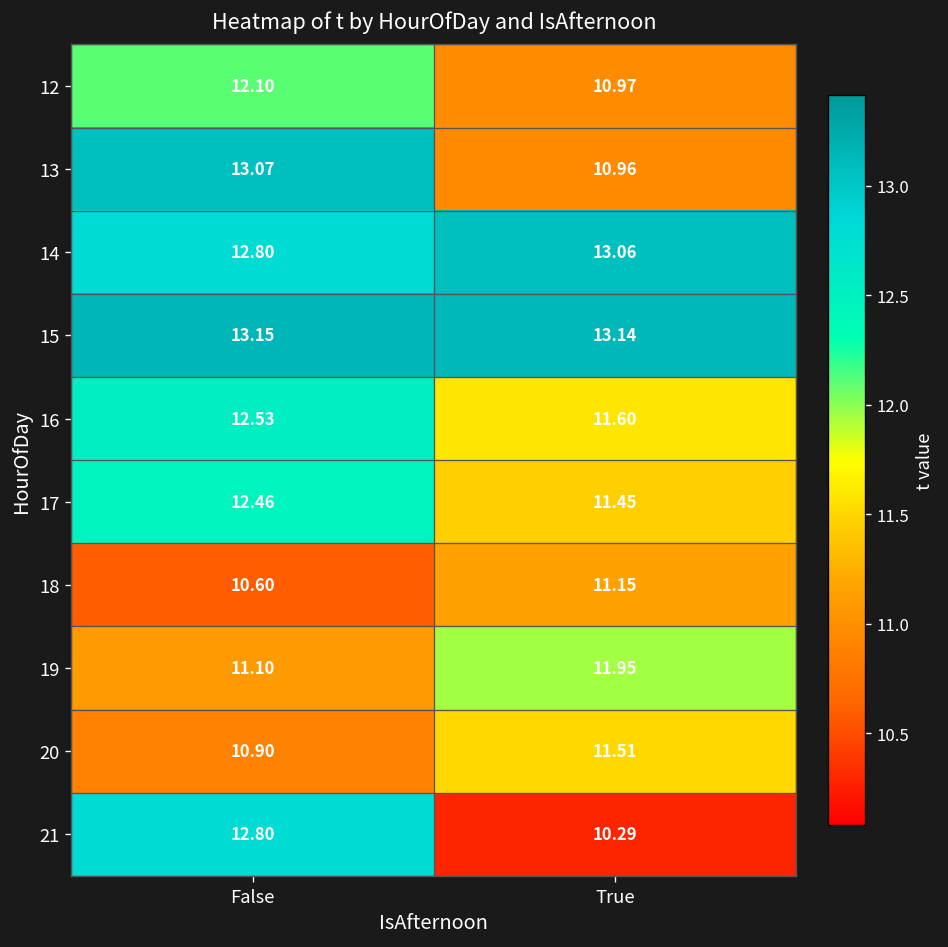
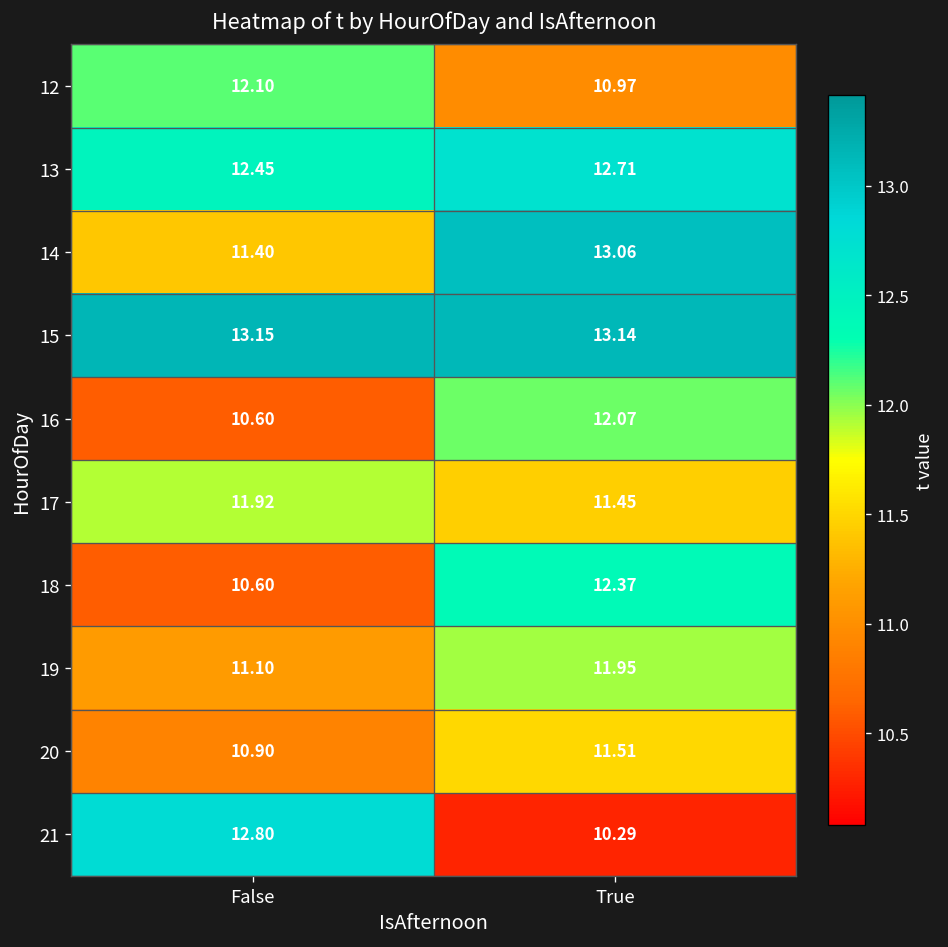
  {
    "12": {
      "False": 12.10,
      "True": 10.97
    },
    "13": {
-     "False": 13.07,
-     "True": 10.96
+     "False": 12.45,
+     "True": 12.71
    },
    "14": {
-     "False": 12.80,
+     "False": 11.40,
      "True": 13.06
    },
    "15": {
      "False": 13.15,
      "True": 13.14
    },
    "16": {
-     "False": 12.53,
-     "True": 11.60
+     "False": 10.60,
+     "True": 12.07
    },
    "17": {
-     "False": 12.46,
+     "False": 11.92,
      "True": 11.45
    },
    "18": {
      "False": 10.60,
-     "True": 11.15
+     "True": 12.37
    },
    "19": {
      "False": 11.10,
      "True": 11.95
    },
    "20": {
      "False": 10.90,
      "True": 11.51
    },
    "21": {
      "False": 12.80,
      "True": 10.29
    }
  }
